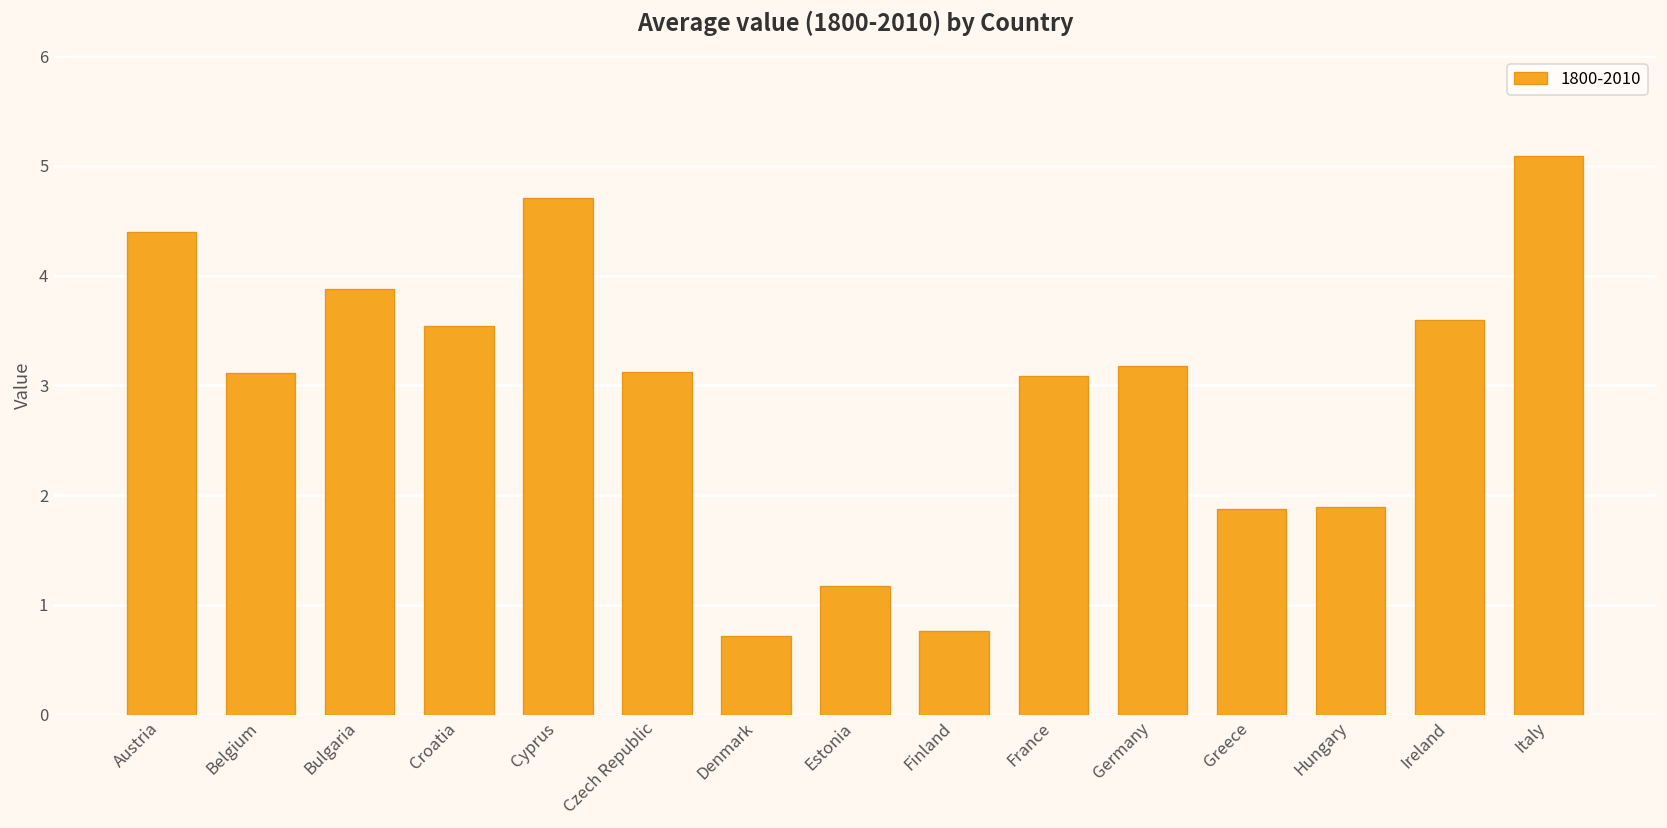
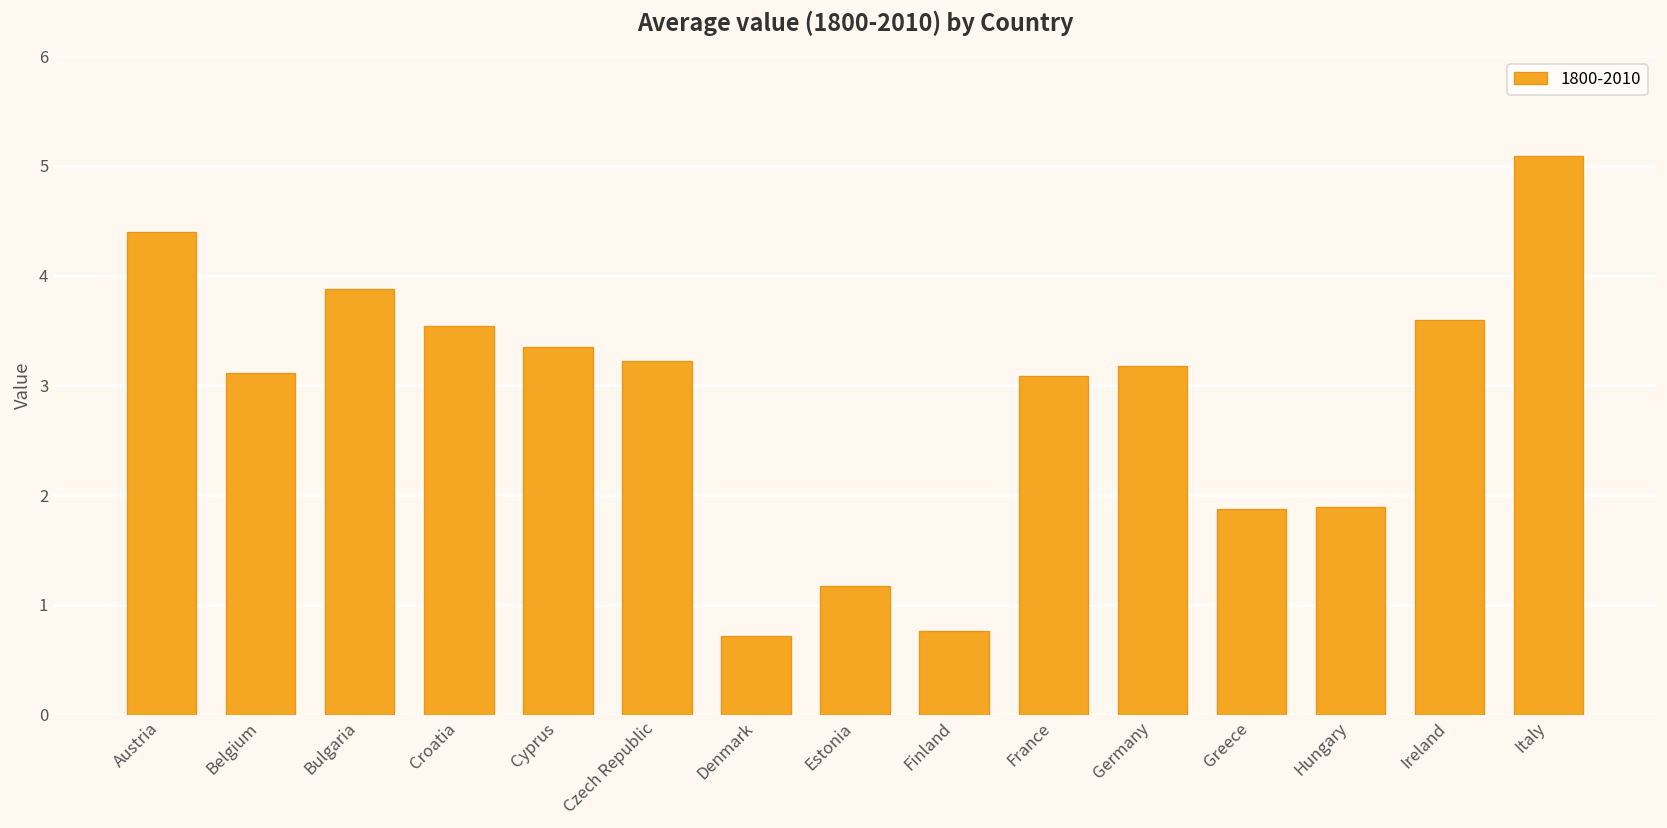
  {
    "Austria": 4.4,
    "Belgium": 3.1,
    "Bulgaria": 3.9,
    "Croatia": 3.5,
-   "Cyprus": 4.7,
-   "Czech Republic": 3.1,
+   "Cyprus": 3.3,
+   "Czech Republic": 3.2,
    "Denmark": 0.7,
    "Estonia": 1.2,
    "Finland": 0.8,
    "France": 3.1,
    "Germany": 3.2,
    "Greece": 1.9,
    "Hungary": 1.9,
    "Ireland": 3.6,
    "Italy": 5.1
  }
